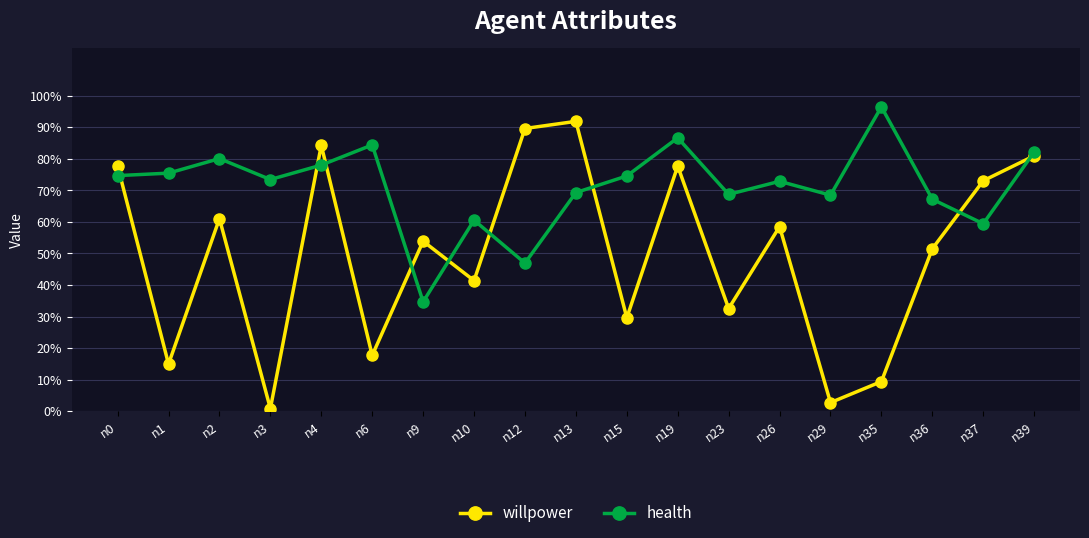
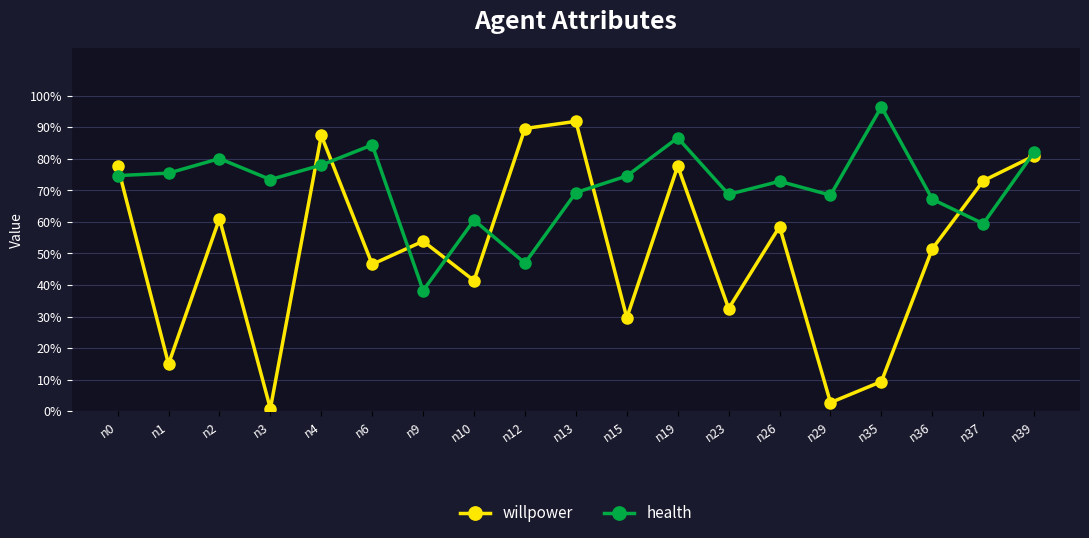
  {
    "willpower": {
      "n0": "78%",
      "n1": "15%",
      "n2": "61%",
      "n3": "1%",
-     "n4": "84%",
-     "n6": "18%",
+     "n4": "87%",
+     "n6": "47%",
      "n9": "54%",
      "n10": "41%",
      "n12": "90%",
      "n13": "92%",
      "n15": "30%",
      "n19": "78%",
      "n23": "33%",
      "n26": "58%",
      "n29": "3%",
      "n35": "9%",
      "n36": "51%",
      "n37": "73%",
      "n39": "81%"
    },
    "health": {
      "n0": "75%",
      "n1": "75%",
      "n2": "80%",
      "n3": "73%",
      "n4": "78%",
      "n6": "84%",
-     "n9": "35%",
+     "n9": "38%",
      "n10": "61%",
      "n12": "47%",
      "n13": "69%",
      "n15": "75%",
      "n19": "87%",
      "n23": "69%",
      "n26": "73%",
      "n29": "68%",
      "n35": "96%",
      "n36": "67%",
      "n37": "59%",
      "n39": "82%"
    }
  }
